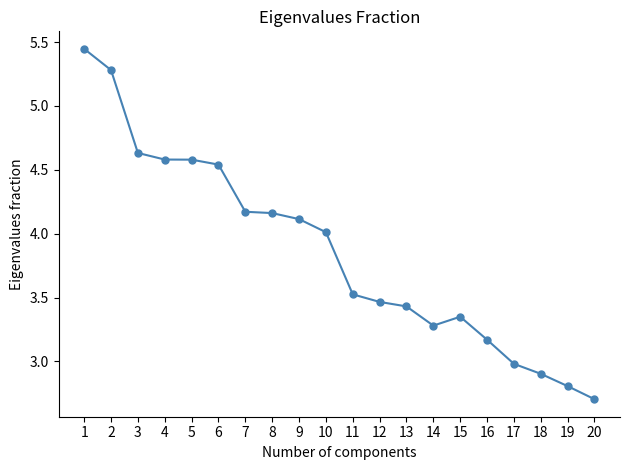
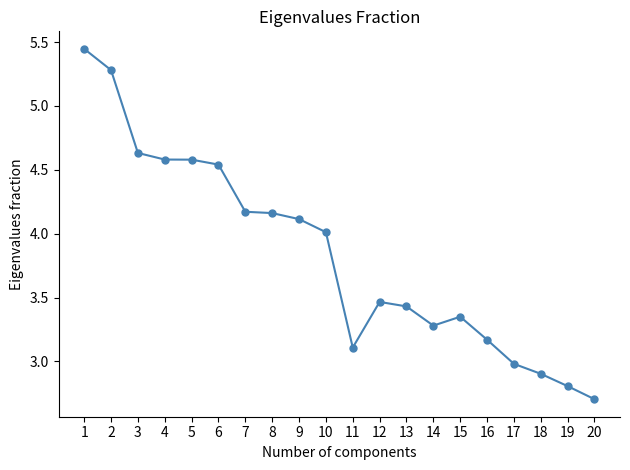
  {
    "1": 5.45,
    "2": 5.28,
    "3": 4.63,
    "4": 4.58,
    "5": 4.58,
    "6": 4.54,
    "7": 4.17,
    "8": 4.16,
    "9": 4.11,
    "10": 4.01,
-   "11": 3.53,
+   "11": 3.11,
    "12": 3.47,
    "13": 3.43,
    "14": 3.28,
    "15": 3.35,
    "16": 3.17,
    "17": 2.98,
    "18": 2.90,
    "19": 2.81,
    "20": 2.70
  }
